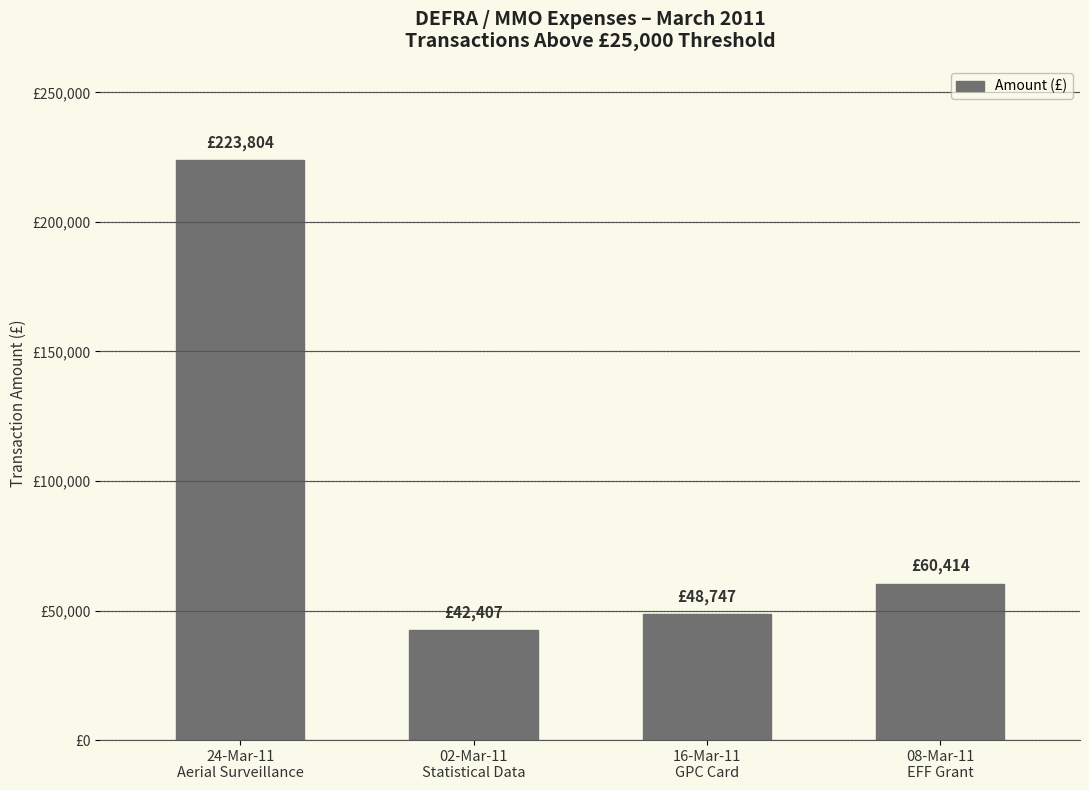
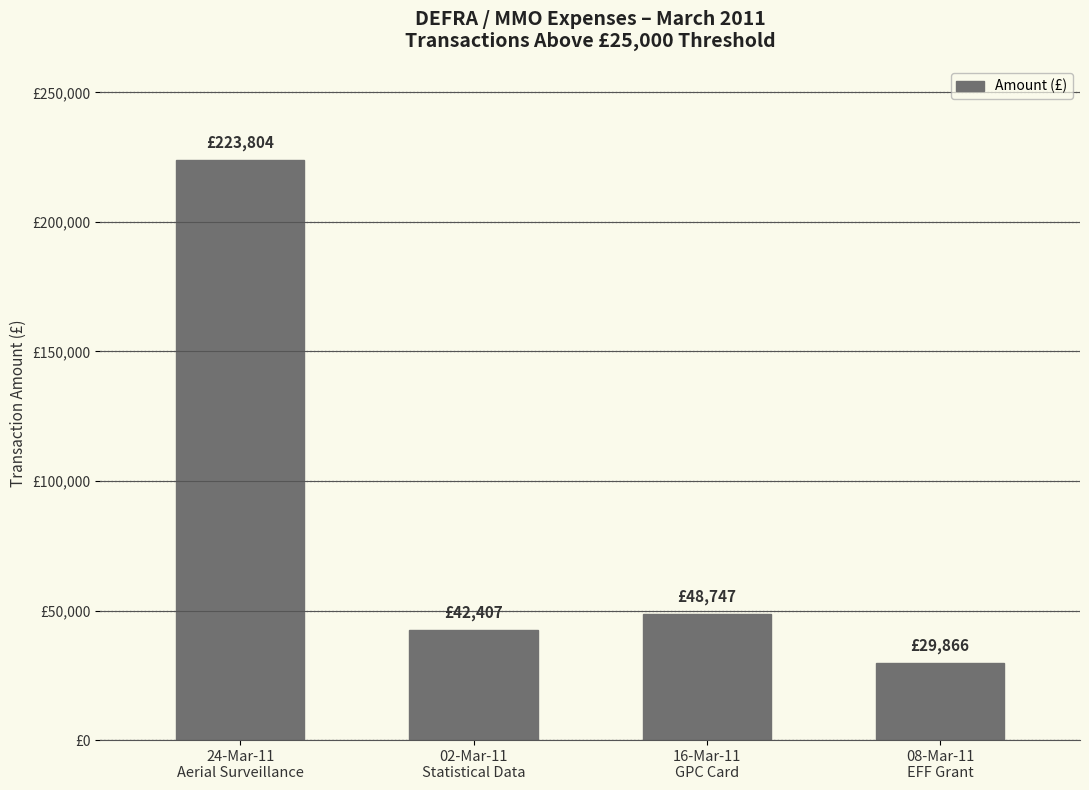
  {
    "24-Mar-11 Aerial Surveillance": "£223,804",
    "02-Mar-11 Statistical Data": "£42,407",
    "16-Mar-11 GPC Card": "£48,747",
-   "08-Mar-11 EFF Grant": "£60,414"
+   "08-Mar-11 EFF Grant": "£29,866"
  }
